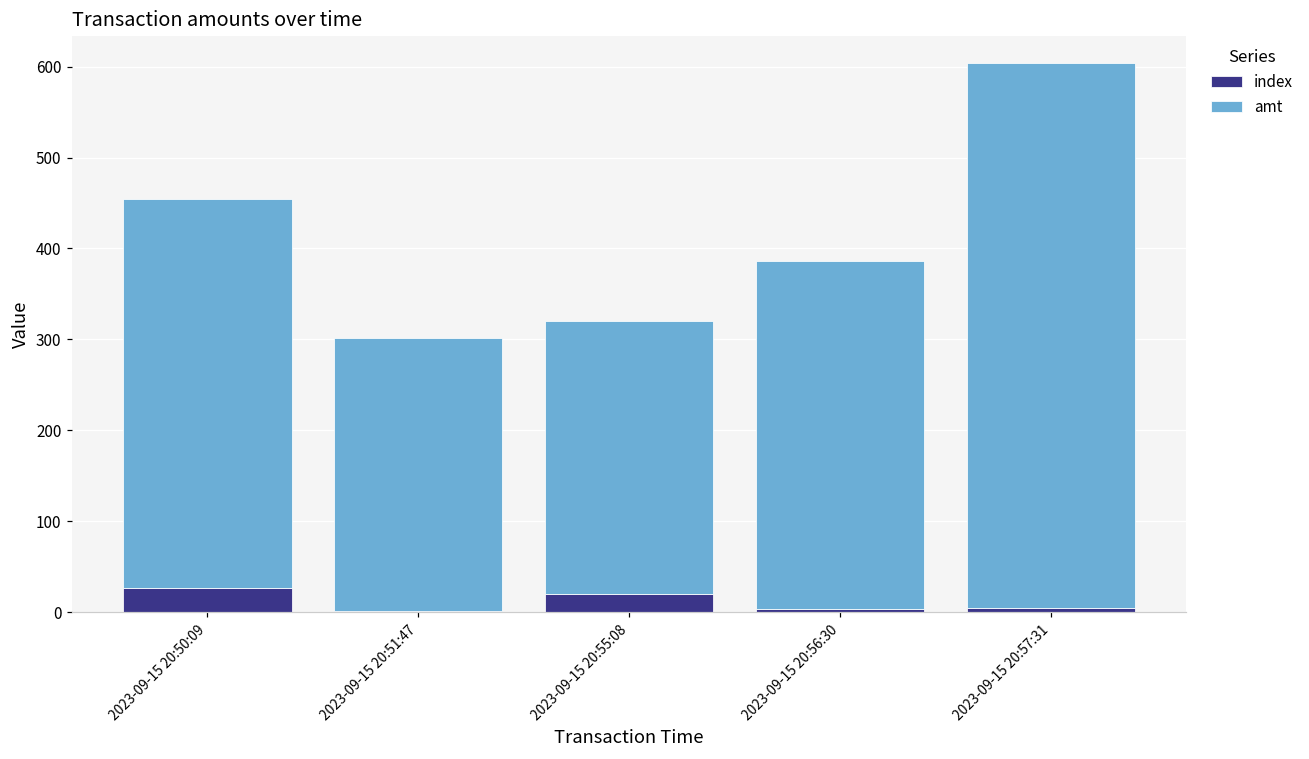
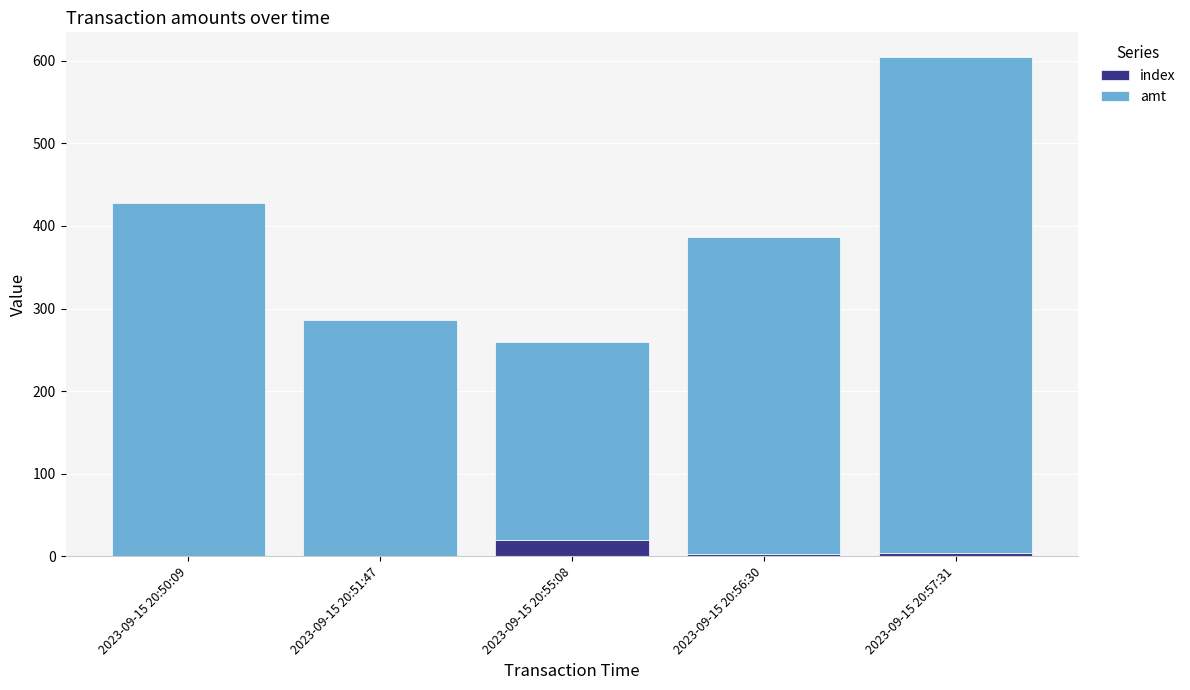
  {
    "index": {
-     "2023-09-15 20:50:09": 30,
+     "2023-09-15 20:50:09": 0,
      "2023-09-15 20:55:08": 20,
      "2023-09-15 20:57:31": 0
    },
    "amt": {
      "2023-09-15 20:50:09": 430,
-     "2023-09-15 20:51:47": 300,
-     "2023-09-15 20:55:08": 300,
+     "2023-09-15 20:51:47": 290,
+     "2023-09-15 20:55:08": 240,
      "2023-09-15 20:56:30": 380,
      "2023-09-15 20:57:31": 600
    }
  }
